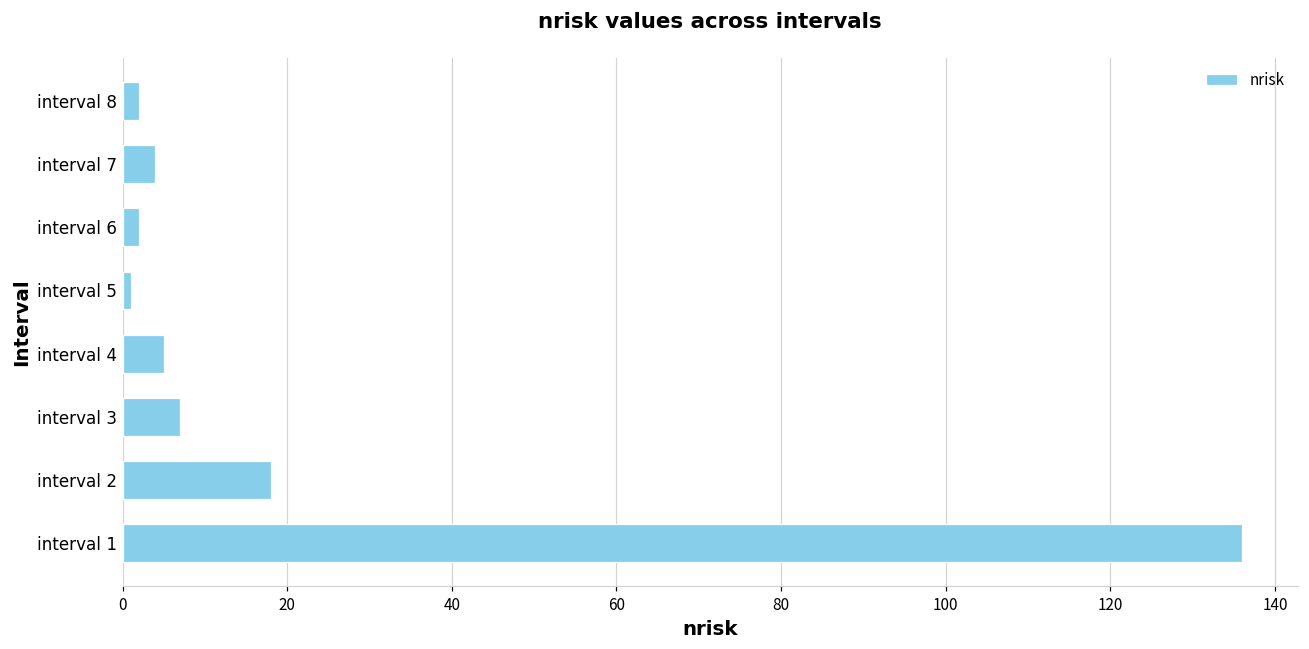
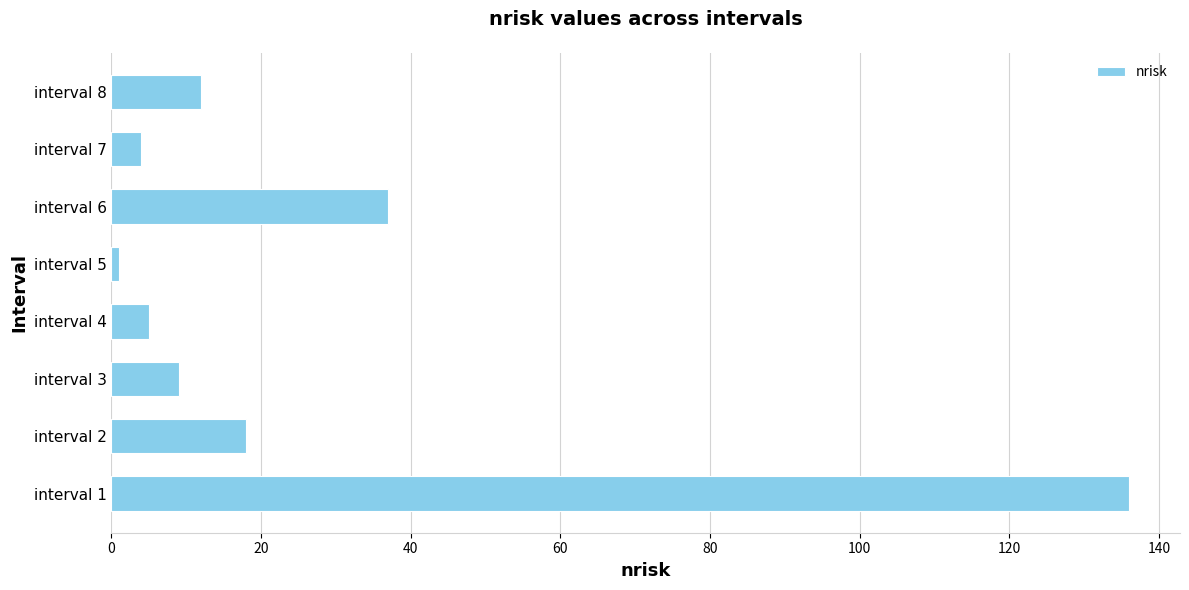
  {
-   "interval 8": 2,
+   "interval 8": 12,
    "interval 7": 4,
-   "interval 6": 2,
+   "interval 6": 37,
    "interval 5": 1,
    "interval 4": 5,
-   "interval 3": 7,
+   "interval 3": 9,
    "interval 2": 18,
    "interval 1": 136
  }
